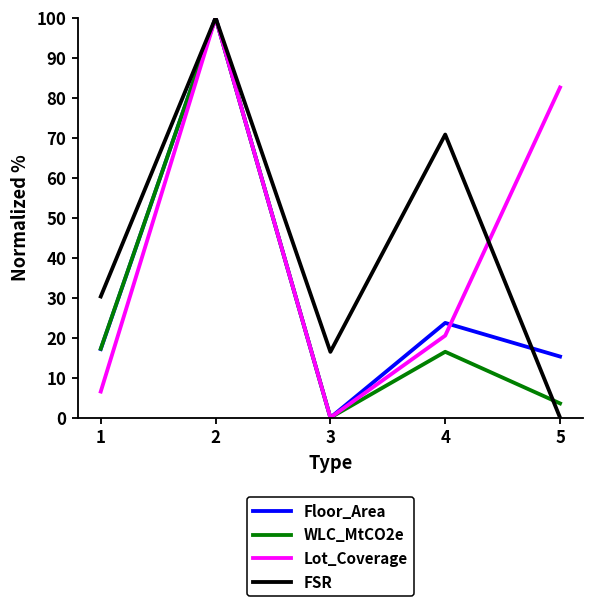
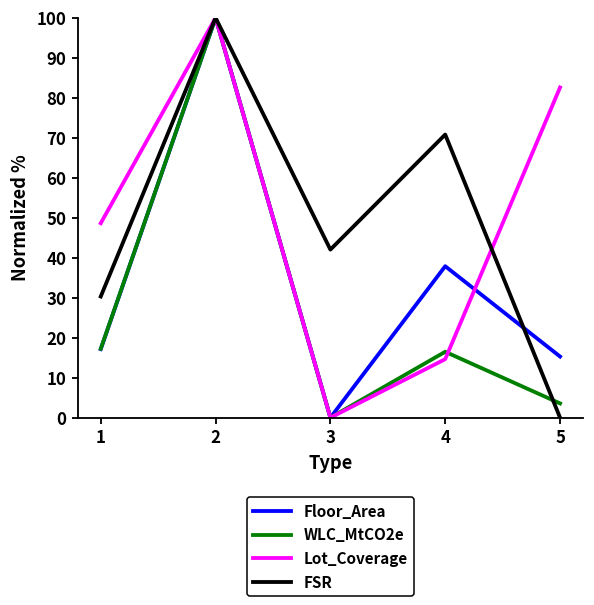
  {
    "Floor_Area": {
-     "4": 24,
+     "4": 38,
      "5": 15
    },
    "WLC_MtCO2e": {
      "4": 16,
      "5": 4
    },
    "Lot_Coverage": {
-     "1": 7,
-     "4": 21,
+     "1": 49,
+     "4": 15,
      "5": 83
    },
    "FSR": {
      "1": 30,
-     "3": 16,
+     "3": 42,
      "4": 71,
      "5": 0
    }
  }
